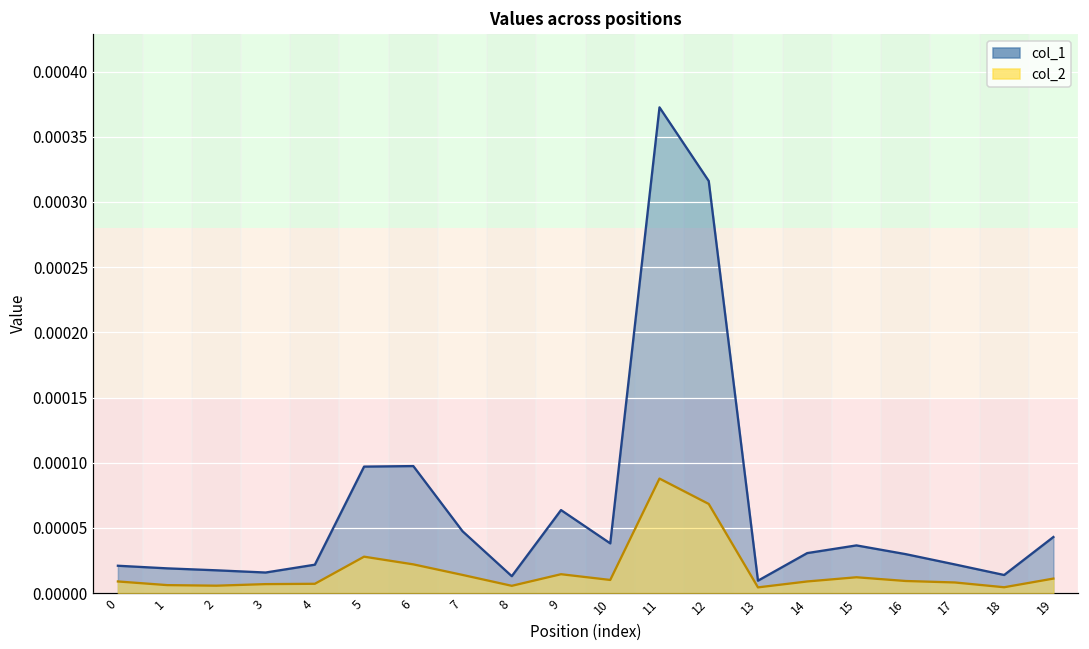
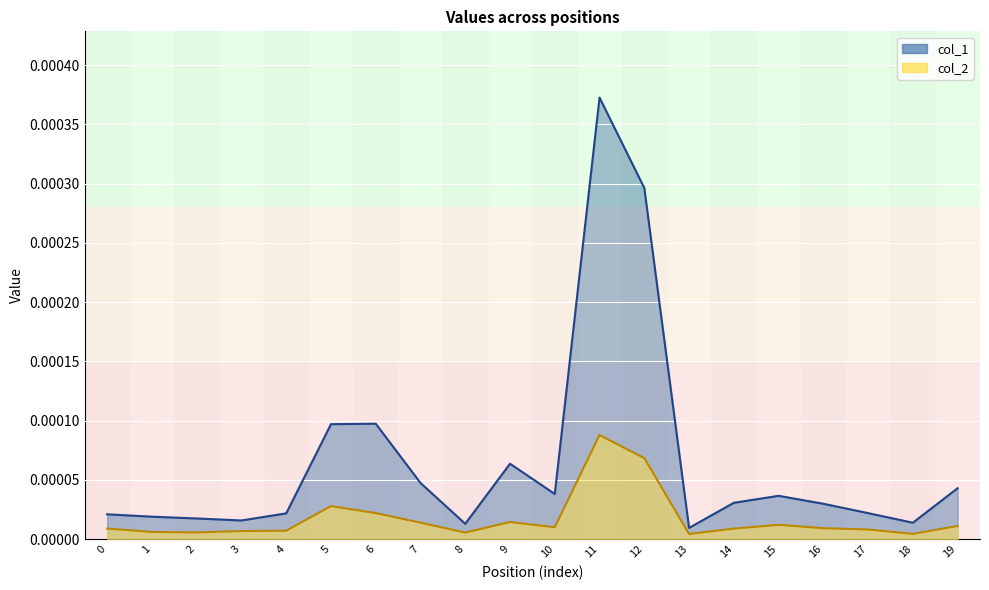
  {
    "col_1": {
      "0": 0.000021,
      "1": 0.000019,
      "2": 0.000018,
      "3": 0.000016,
      "4": 0.000022,
      "5": 0.000097,
      "6": 0.000097,
      "7": 0.000047,
      "8": 0.000013,
      "9": 0.000064,
      "10": 0.000038,
      "11": 0.000373,
-     "12": 0.000316,
+     "12": 0.000296,
      "13": 0.000010,
      "14": 0.000031,
      "15": 0.000037,
      "16": 0.000030,
      "17": 0.000022,
      "18": 0.000014,
      "19": 0.000043
    },
    "col_2": {
      "0": 0.000009,
      "1": 0.000006,
      "2": 0.000006,
      "3": 0.000007,
      "4": 0.000007,
      "5": 0.000028,
      "6": 0.000022,
      "7": 0.000014,
      "8": 0.000006,
      "9": 0.000015,
      "10": 0.000010,
      "11": 0.000088,
      "12": 0.000068,
      "13": 0.000004,
      "14": 0.000009,
      "15": 0.000012,
      "16": 0.000009,
      "17": 0.000008,
      "18": 0.000005,
      "19": 0.000011
    }
  }
